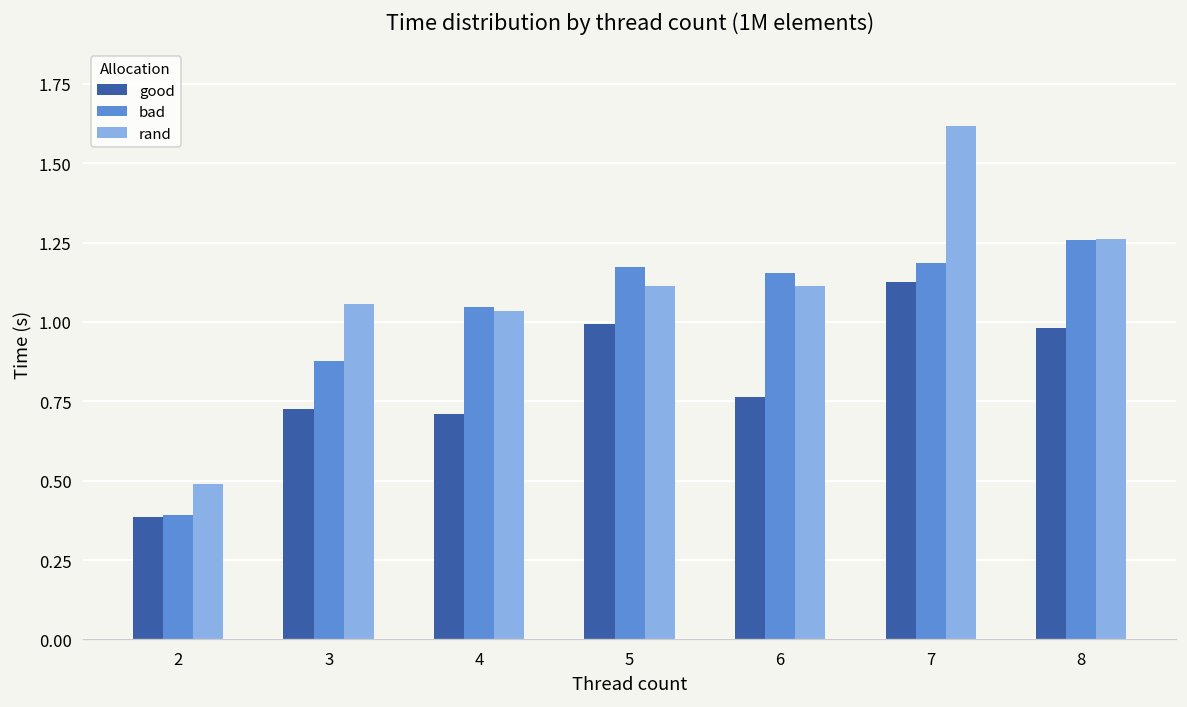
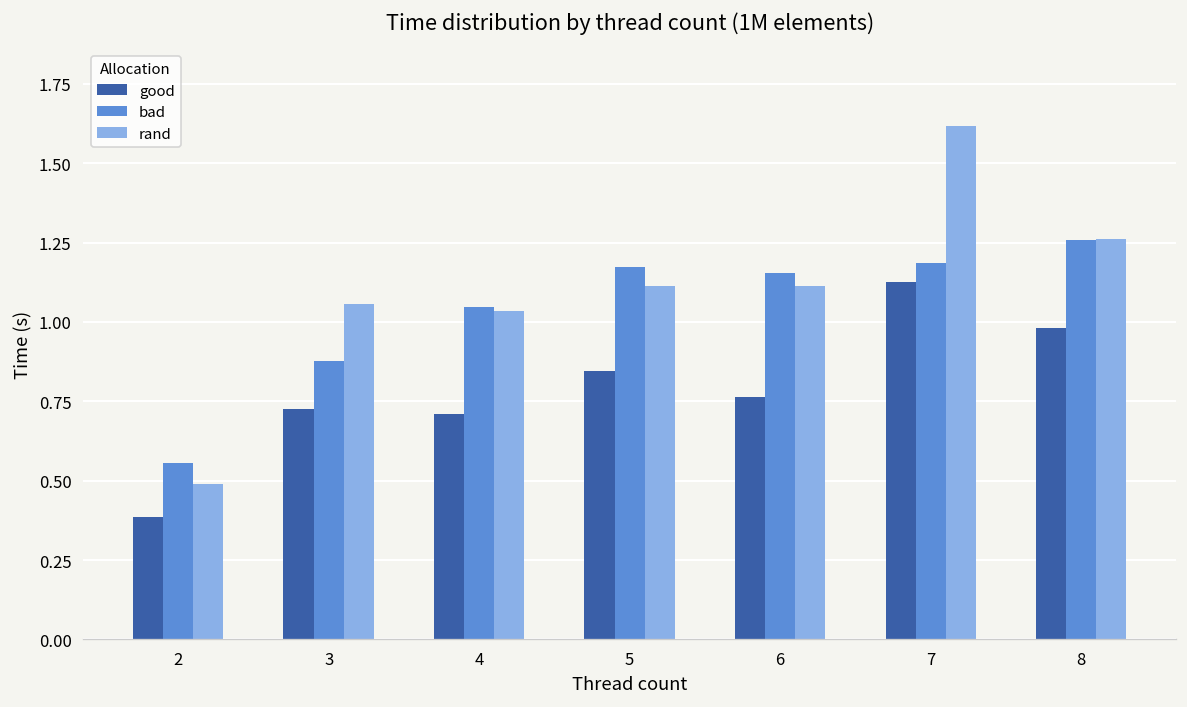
  {
    "good": {
      "2": 0.39,
      "3": 0.73,
      "4": 0.71,
-     "5": 0.99,
+     "5": 0.85,
      "6": 0.76,
      "7": 1.13,
      "8": 0.98
    },
    "bad": {
-     "2": 0.39,
+     "2": 0.56,
      "3": 0.88,
      "4": 1.05,
      "5": 1.17,
      "6": 1.15,
      "7": 1.18,
      "8": 1.26
    },
    "rand": {
      "2": 0.49,
      "3": 1.06,
      "4": 1.03,
      "5": 1.11,
      "6": 1.11,
      "7": 1.62,
      "8": 1.26
    }
  }
